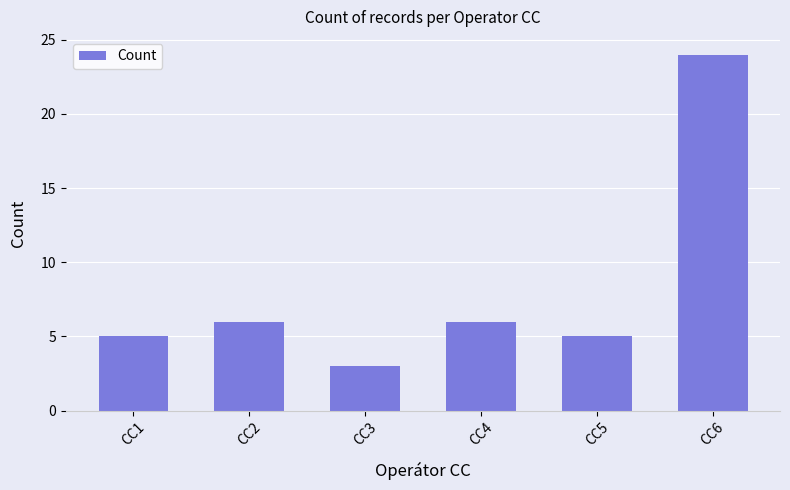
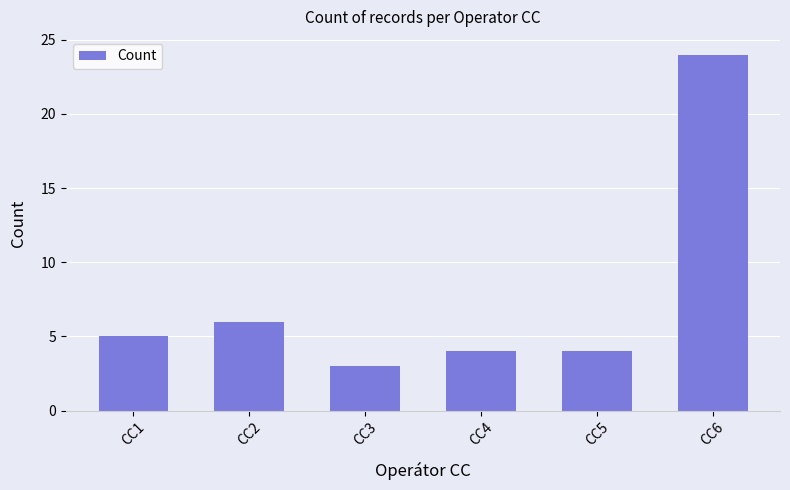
  {
    "CC1": 5,
    "CC2": 6,
    "CC3": 3,
-   "CC4": 6,
-   "CC5": 5,
+   "CC4": 4,
+   "CC5": 4,
    "CC6": 24
  }
